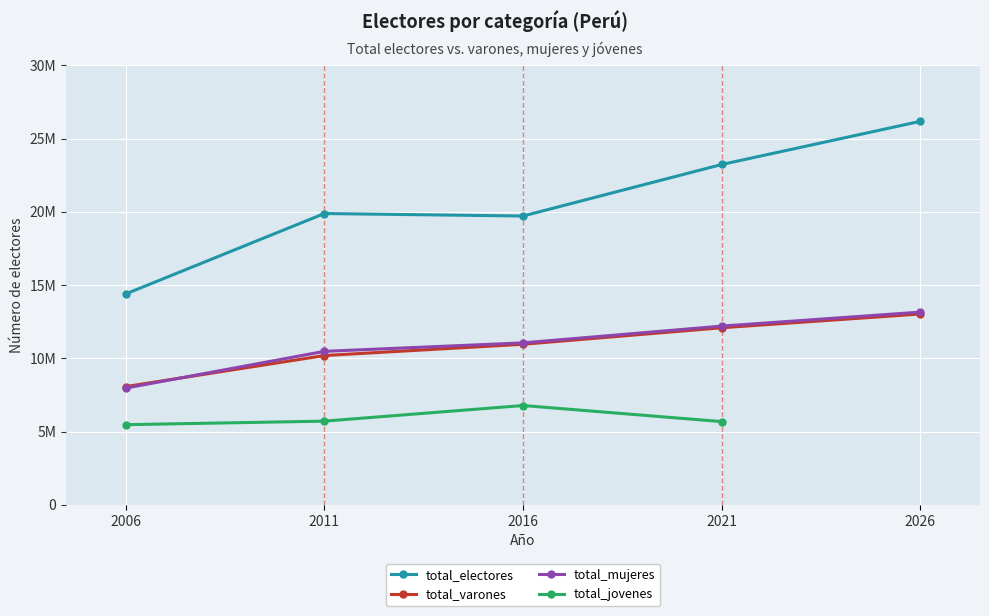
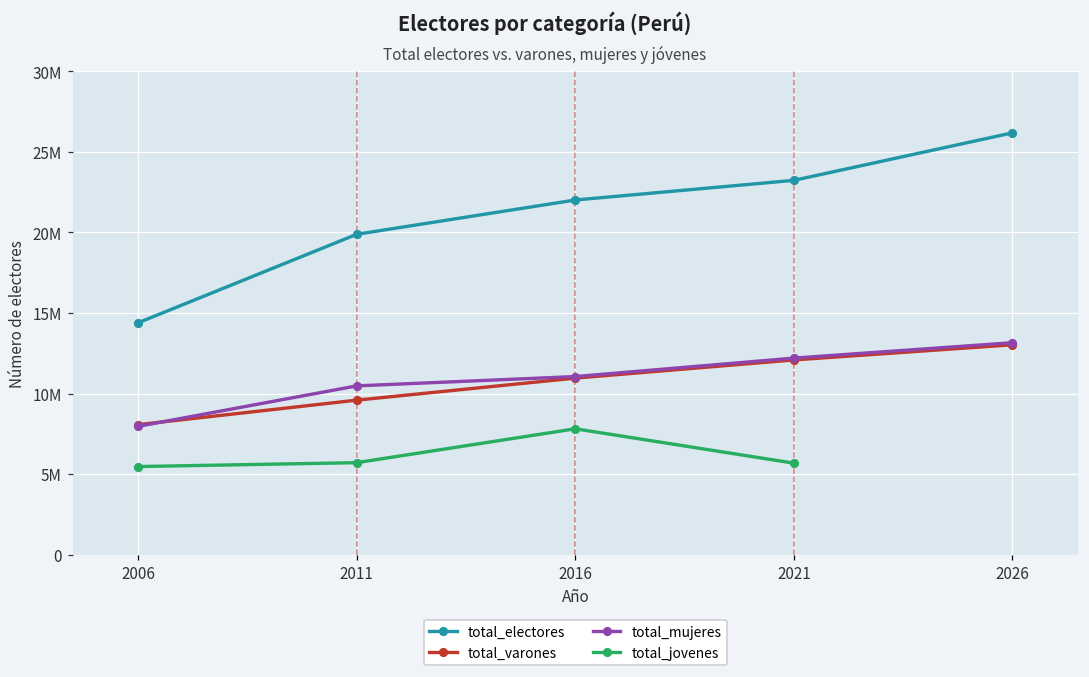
  {
    "total_electores": {
      "2006": 14400000,
      "2011": 19900000,
-     "2016": 19700000,
+     "2016": 22000000,
      "2021": 23200000,
      "2026": 26200000
    },
    "total_varones": {
-     "2011": 10200000
+     "2011": 9600000
    },
    "total_mujeres": {
      "2011": 10500000
    },
    "total_jovenes": {
      "2006": 5500000,
      "2011": 5700000,
-     "2016": 6800000,
+     "2016": 7800000,
      "2021": 5700000
    }
  }
